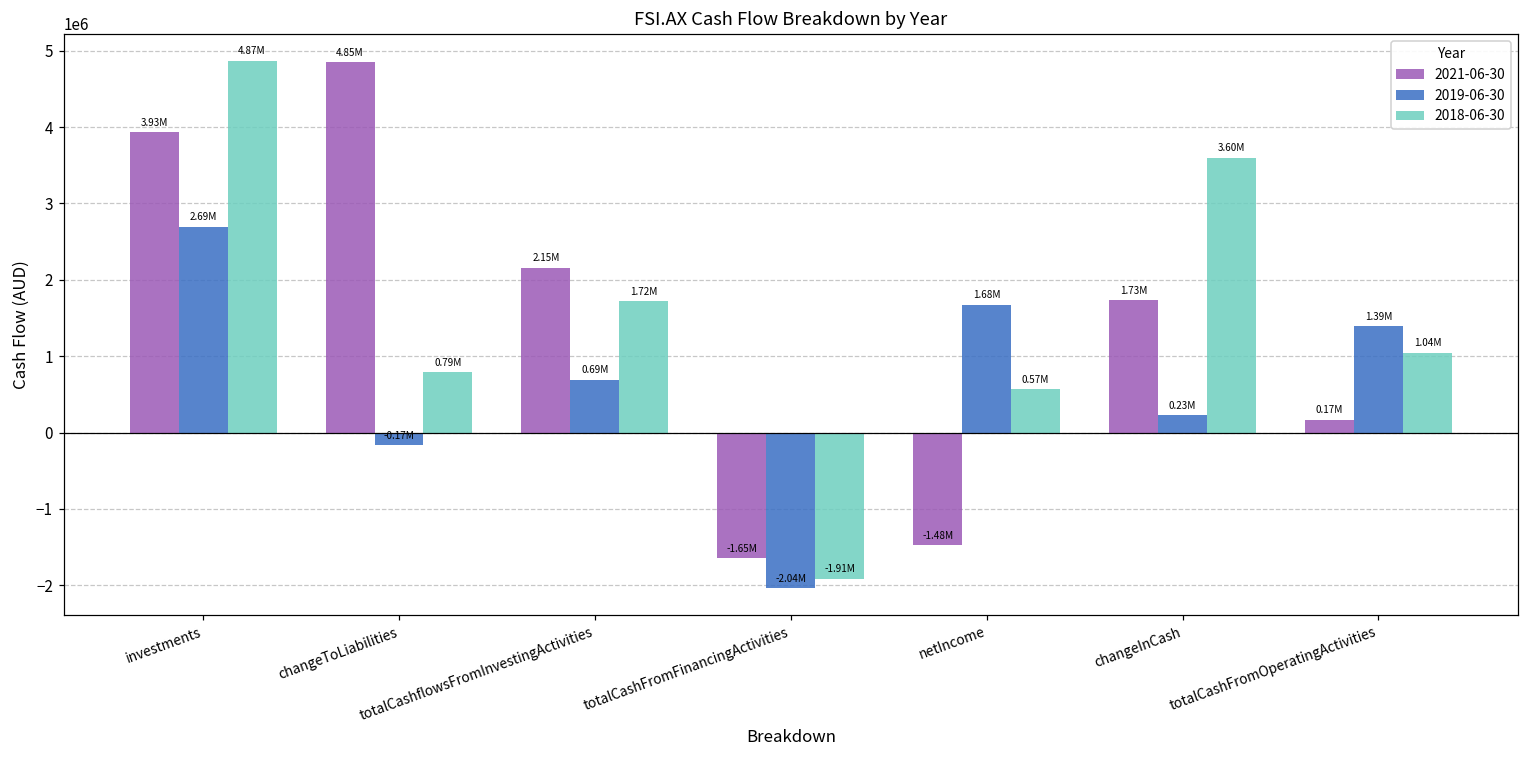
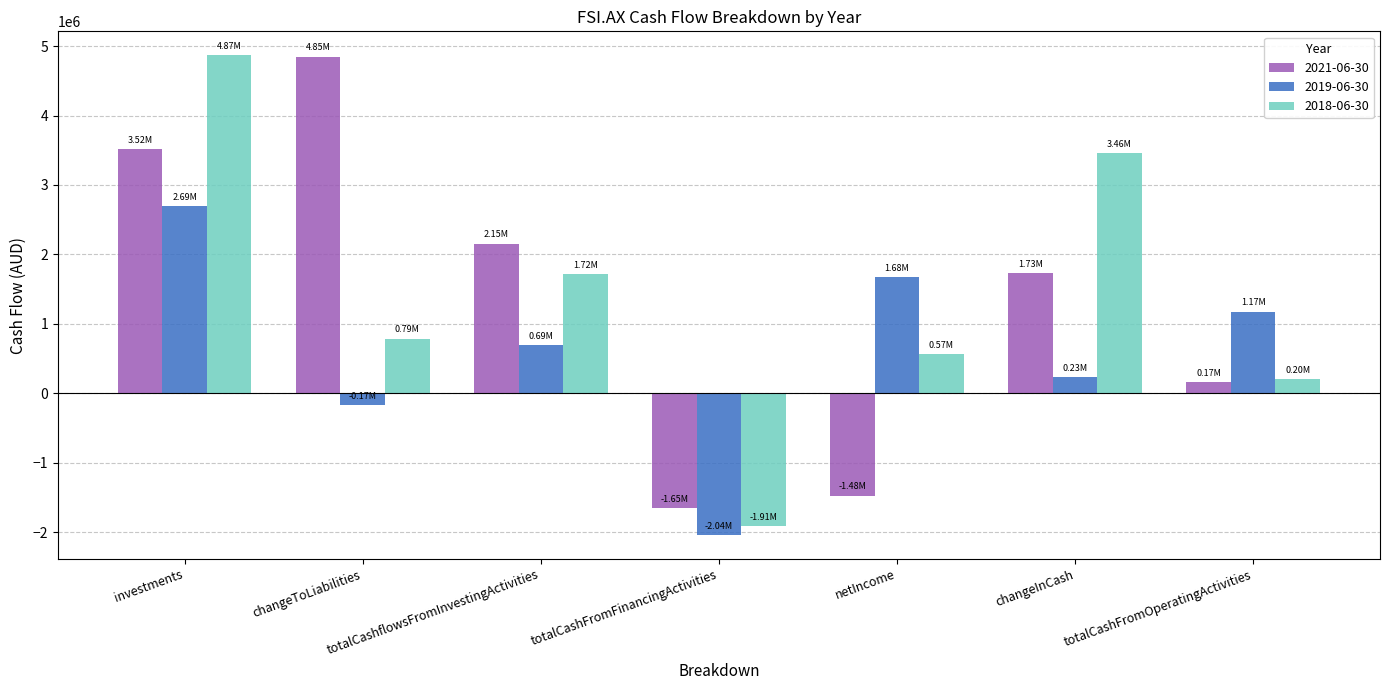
  {
    "2021-06-30": {
-     "investments": "3.93M",
+     "investments": "3.52M",
      "changeToLiabilities": "4.85M",
      "totalCashflowsFromInvestingActivities": "2.15M",
      "totalCashFromFinancingActivities": "-1.65M",
      "netIncome": "-1.48M",
      "changeInCash": "1.73M",
      "totalCashFromOperatingActivities": "0.17M"
    },
    "2019-06-30": {
      "investments": "2.69M",
      "changeToLiabilities": "-0.17M",
      "totalCashflowsFromInvestingActivities": "0.69M",
      "totalCashFromFinancingActivities": "-2.04M",
      "netIncome": "1.68M",
      "changeInCash": "0.23M",
-     "totalCashFromOperatingActivities": "1.39M"
+     "totalCashFromOperatingActivities": "1.17M"
    },
    "2018-06-30": {
      "investments": "4.87M",
      "changeToLiabilities": "0.79M",
      "totalCashflowsFromInvestingActivities": "1.72M",
      "totalCashFromFinancingActivities": "-1.91M",
      "netIncome": "0.57M",
-     "changeInCash": "3.60M",
-     "totalCashFromOperatingActivities": "1.04M"
+     "changeInCash": "3.46M",
+     "totalCashFromOperatingActivities": "0.20M"
    }
  }
